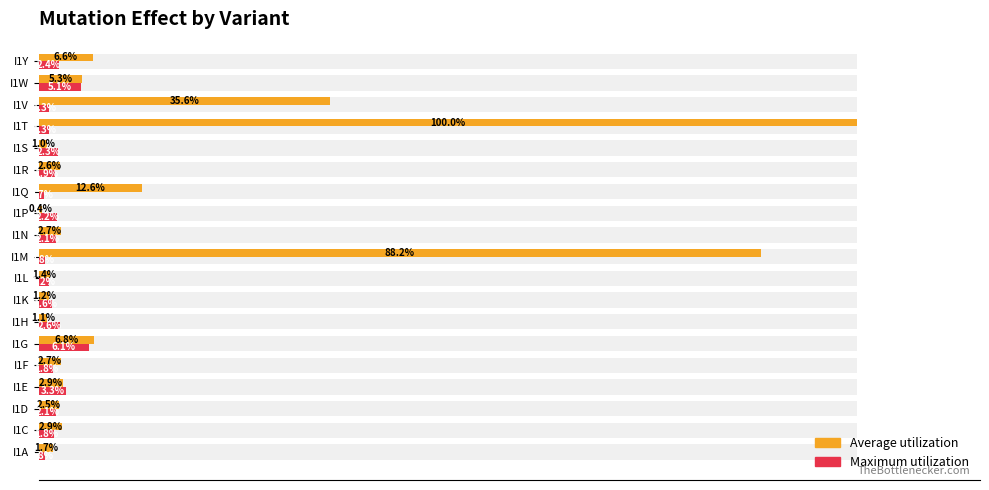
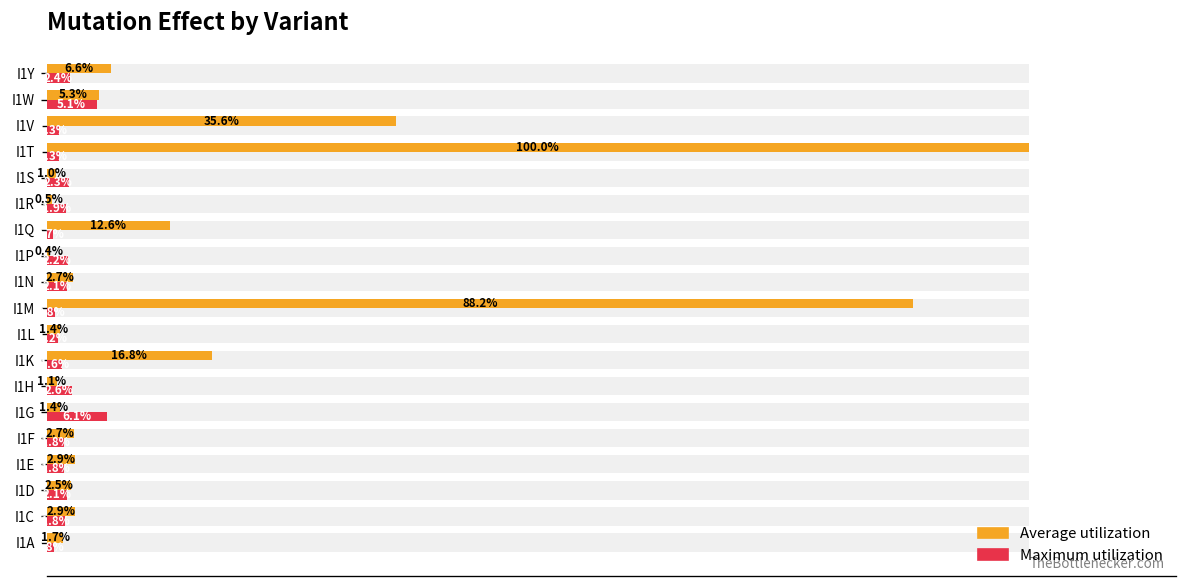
  {
    "Average utilization": {
      "I1T": "100.0%",
-     "I1R": "2.6%",
-     "I1K": "1.2%",
-     "I1G": "6.8%"
+     "I1R": "0.5%",
+     "I1K": "16.8%",
+     "I1G": "1.4%"
    },
    "Maximum utilization": {
-     "I1E": "3.3%"
+     "I1E": "1.8%"
    }
  }
